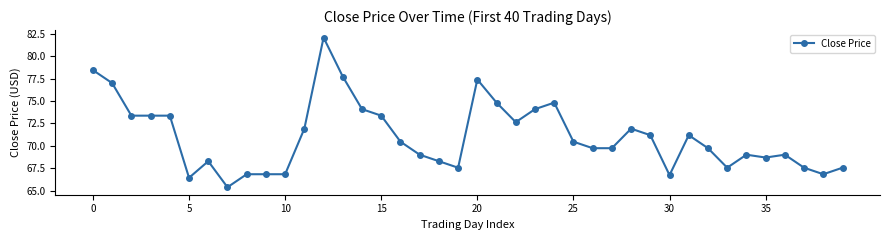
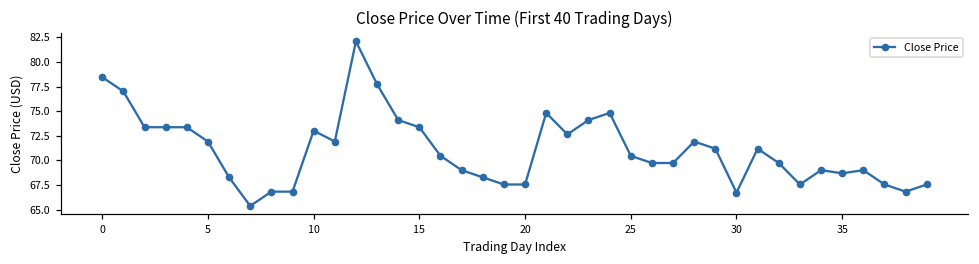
  {
    "0": 78,
-   "5": 66,
-   "10": 67,
+   "5": 72,
+   "10": 73,
    "15": 73,
-   "20": 77,
+   "20": 68,
    "25": 70,
    "30": 67,
    "35": 69
  }
